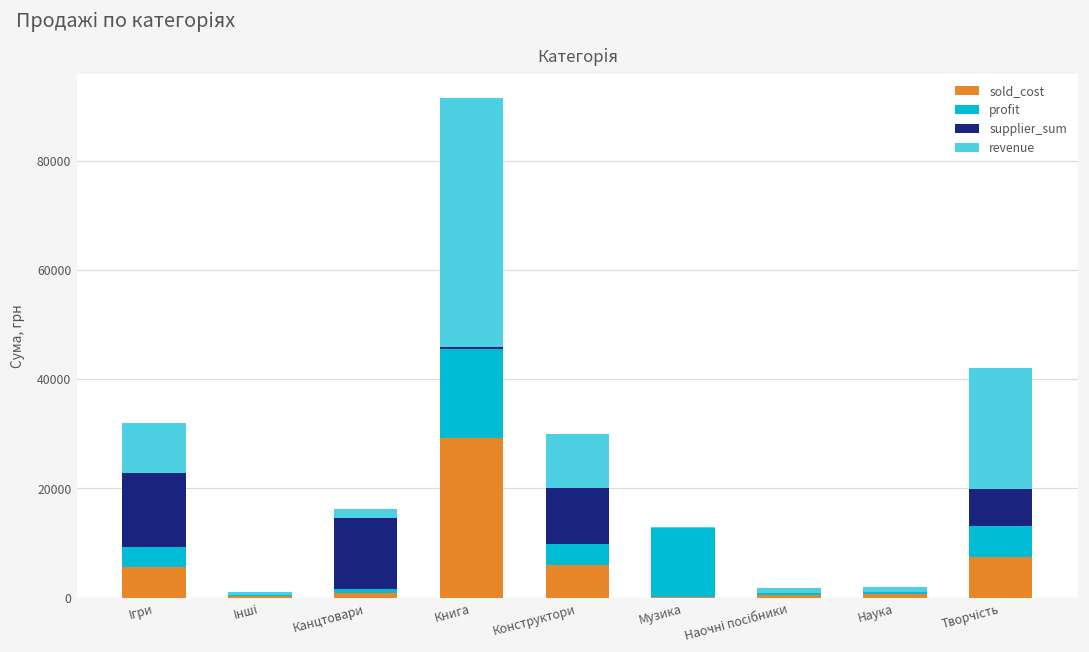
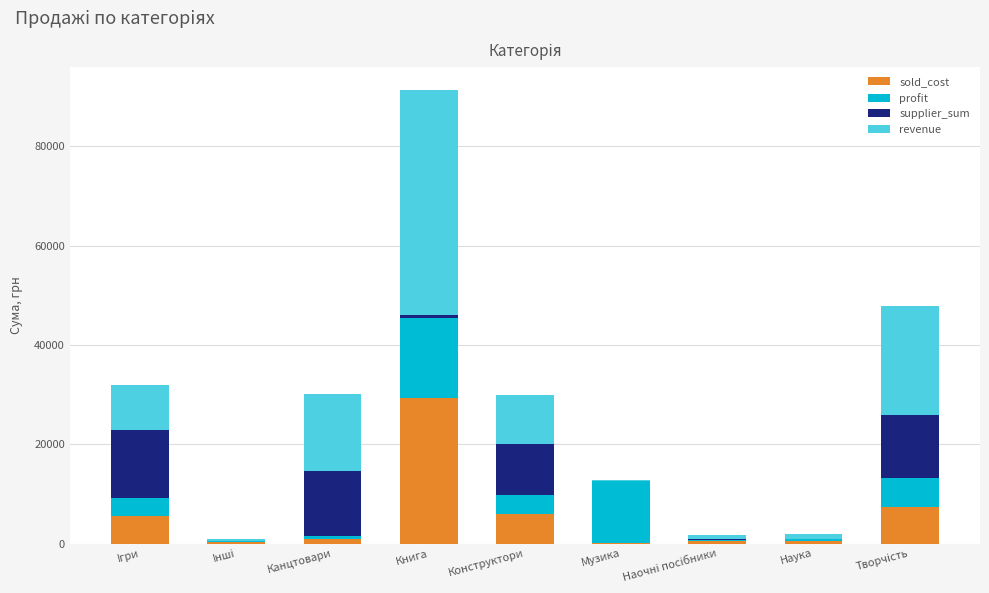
  {
    "sold_cost": {
      "Ігри": 6000,
      "Канцтовари": 1000,
      "Книга": 29000,
      "Конструктори": 6000,
      "Наука": 1000,
      "Творчість": 7000
    },
    "profit": {
      "Ігри": 4000,
      "Канцтовари": 1000,
      "Книга": 16000,
      "Конструктори": 4000,
      "Музика": 13000,
      "Творчість": 6000
    },
    "supplier_sum": {
      "Ігри": 14000,
      "Інші": 0,
      "Канцтовари": 13000,
      "Конструктори": 10000,
      "Музика": 0,
      "Наука": 0,
-     "Творчість": 7000
+     "Творчість": 13000
    },
    "revenue": {
      "Ігри": 9000,
-     "Канцтовари": 2000,
+     "Канцтовари": 16000,
      "Книга": 45000,
      "Конструктори": 10000,
      "Наочні посібники": 1000,
      "Наука": 1000,
      "Творчість": 22000
    }
  }
